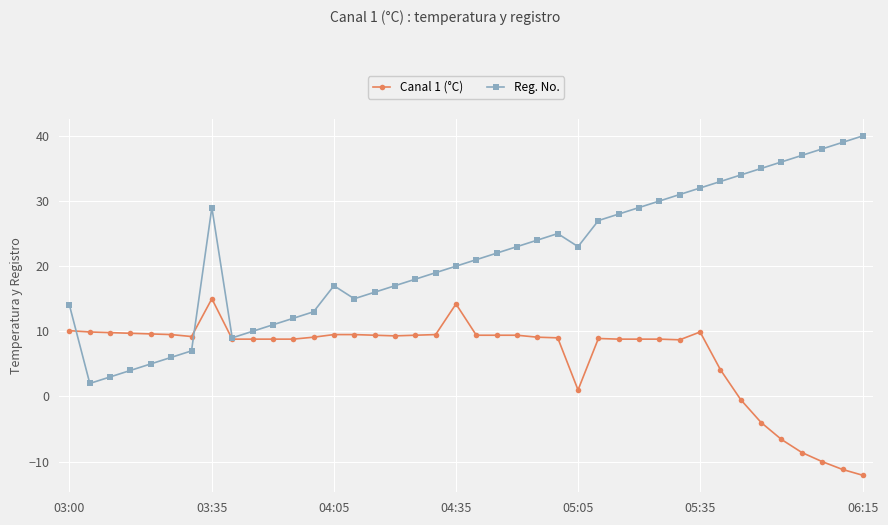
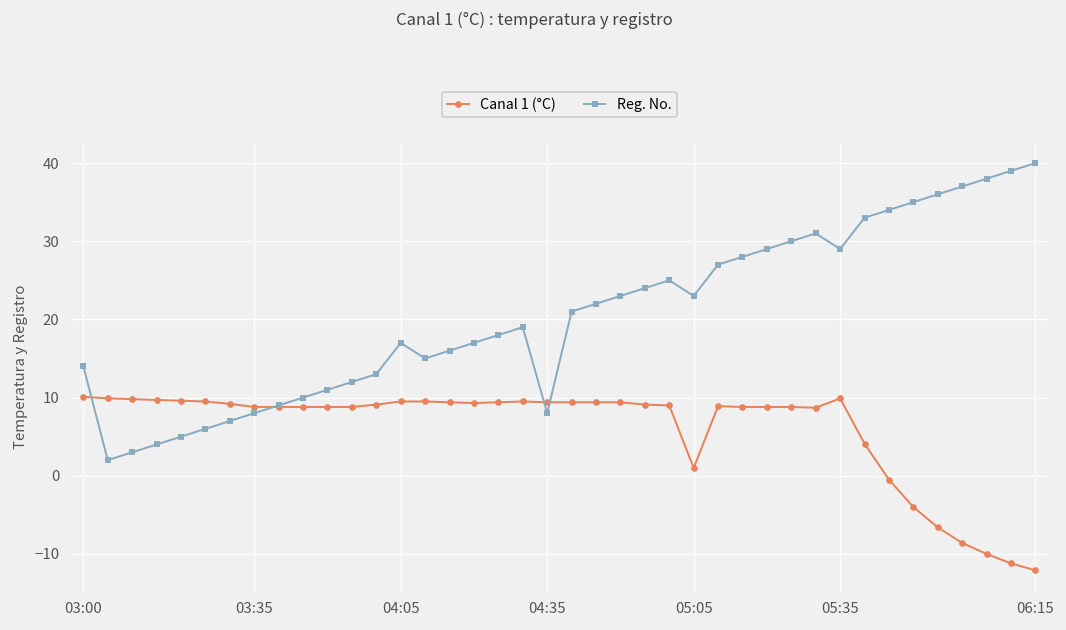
  {
    "Canal 1 (°C)": {
      "03:00": 10,
-     "03:35": 15,
+     "03:35": 9,
      "04:05": 10,
-     "04:35": 14,
+     "04:35": 9,
      "05:05": 1,
      "05:35": 10,
      "06:15": -12
    },
    "Reg. No.": {
      "03:00": 14,
-     "03:35": 29,
+     "03:35": 8,
      "04:05": 17,
-     "04:35": 20,
+     "04:35": 8,
      "05:05": 23,
-     "05:35": 32,
+     "05:35": 29,
      "06:15": 40
    }
  }
